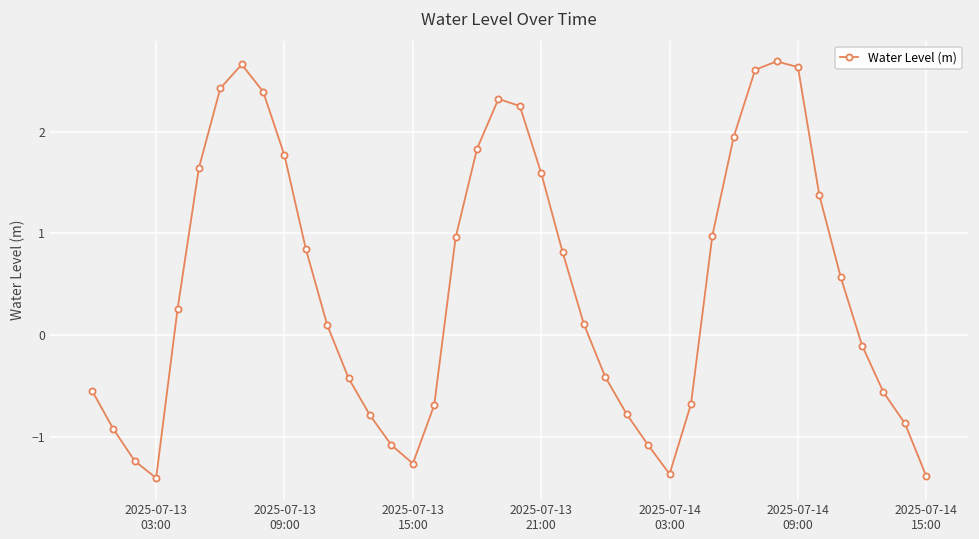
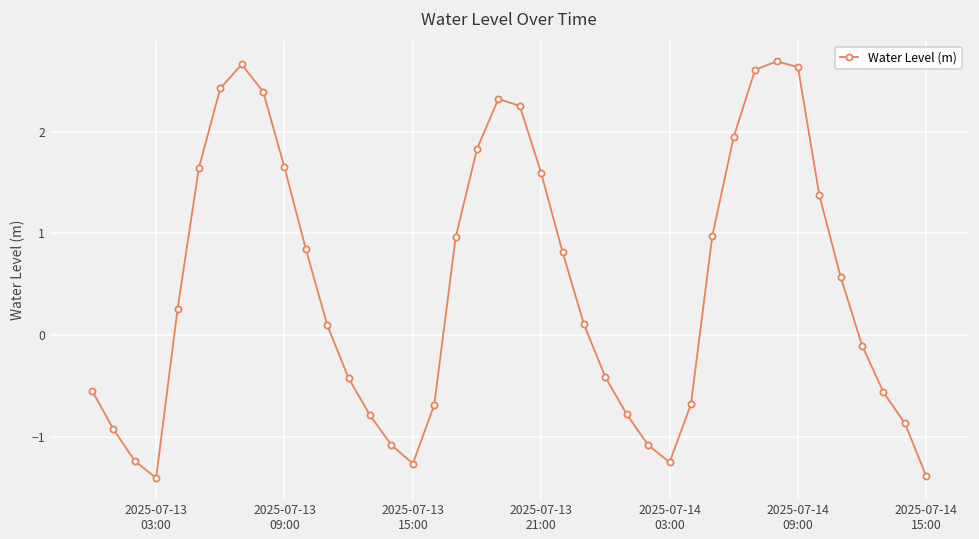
  {
    "2025-07-13 03:00": -1.4,
-   "2025-07-13 09:00": 1.8,
+   "2025-07-13 09:00": 1.6,
    "2025-07-13 15:00": -1.3,
    "2025-07-13 21:00": 1.6,
-   "2025-07-14 03:00": -1.4,
+   "2025-07-14 03:00": -1.2,
    "2025-07-14 09:00": 2.6,
    "2025-07-14 15:00": -1.4
  }
